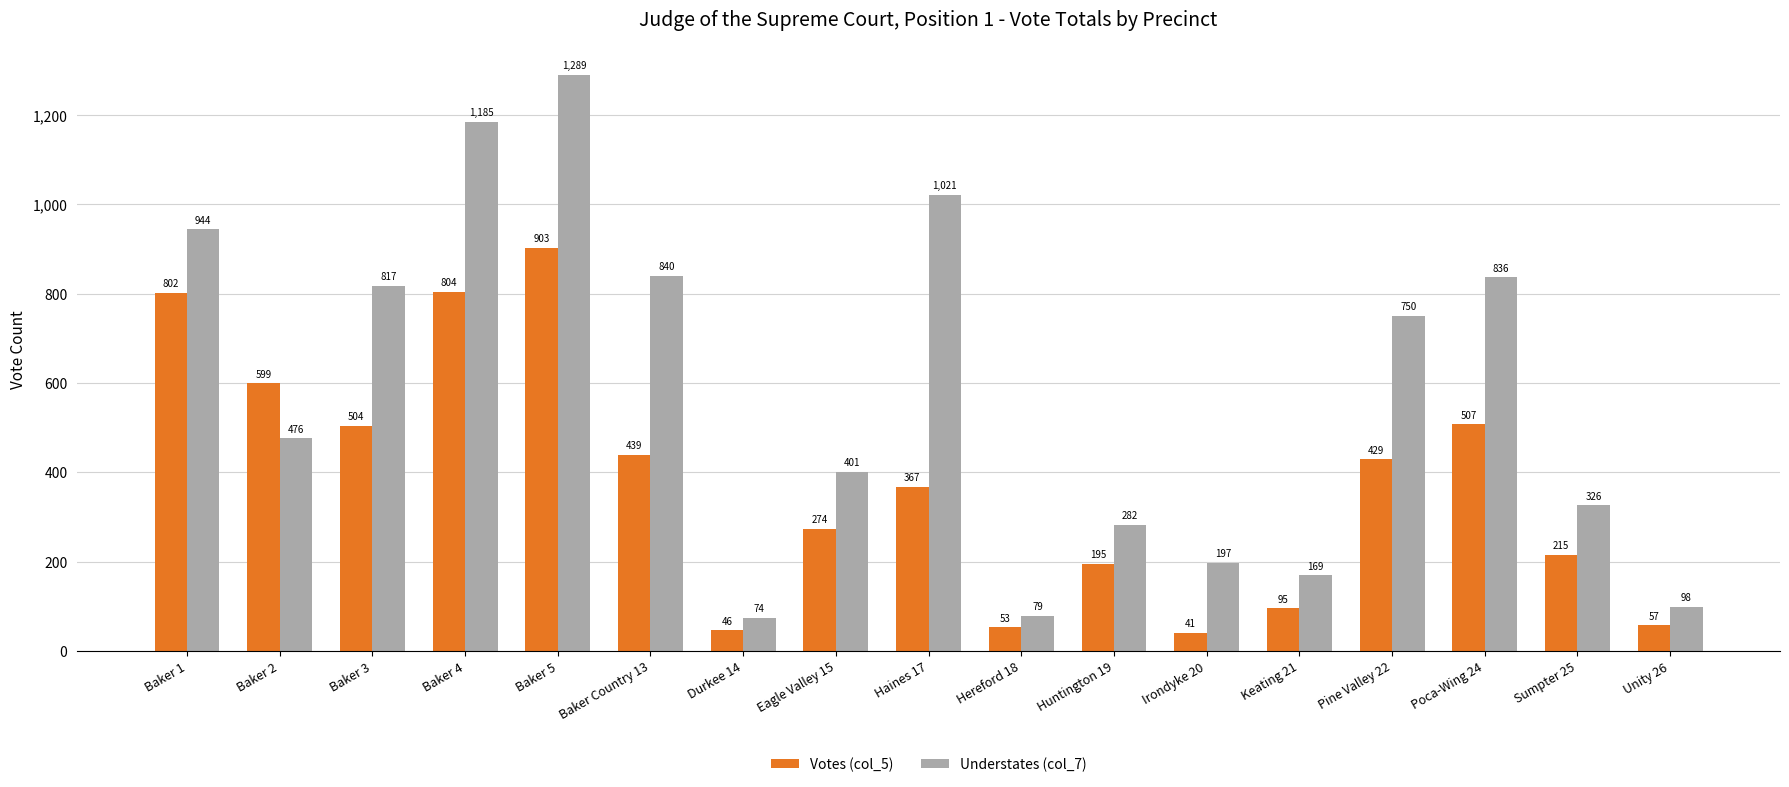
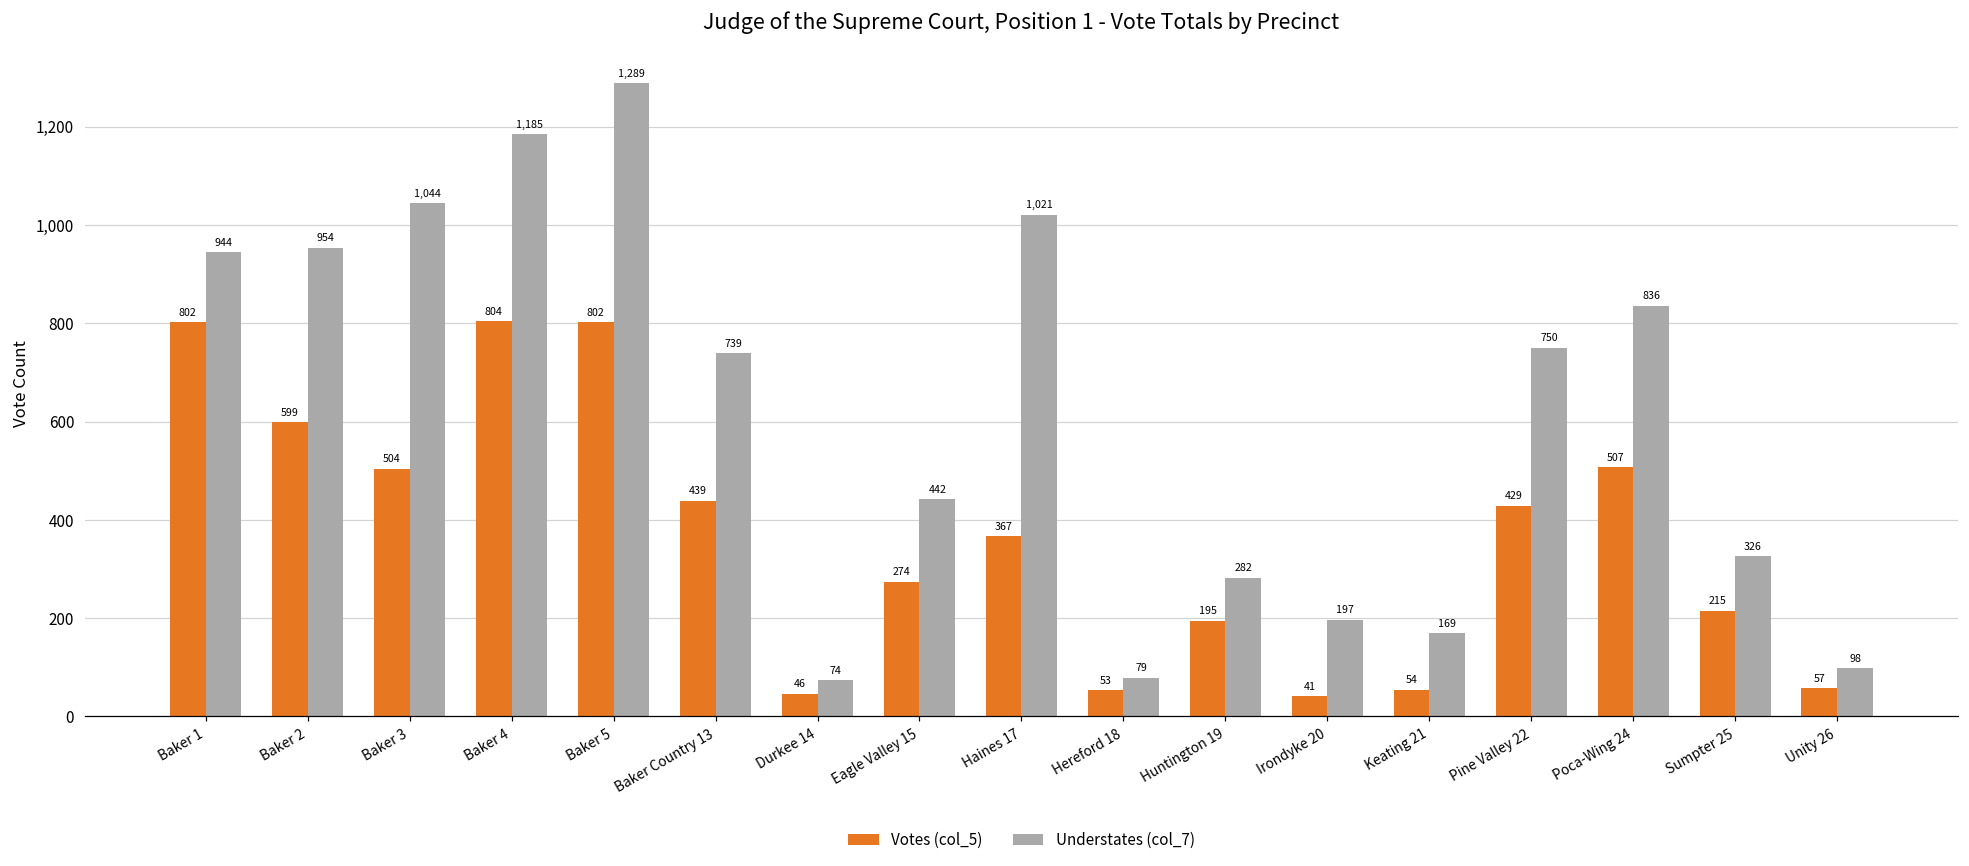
  {
    "Votes (col_5)": {
      "Baker 1": "802",
      "Baker 2": "599",
      "Baker 3": "504",
      "Baker 4": "804",
-     "Baker 5": "903",
+     "Baker 5": "802",
      "Baker Country 13": "439",
      "Durkee 14": "46",
      "Eagle Valley 15": "274",
      "Haines 17": "367",
      "Hereford 18": "53",
      "Huntington 19": "195",
      "Irondyke 20": "41",
-     "Keating 21": "95",
+     "Keating 21": "54",
      "Pine Valley 22": "429",
      "Poca-Wing 24": "507",
      "Sumpter 25": "215",
      "Unity 26": "57"
    },
    "Understates (col_7)": {
      "Baker 1": "944",
-     "Baker 2": "476",
-     "Baker 3": "817",
+     "Baker 2": "954",
+     "Baker 3": "1,044",
      "Baker 4": "1,185",
      "Baker 5": "1,289",
-     "Baker Country 13": "840",
+     "Baker Country 13": "739",
      "Durkee 14": "74",
-     "Eagle Valley 15": "401",
+     "Eagle Valley 15": "442",
      "Haines 17": "1,021",
      "Hereford 18": "79",
      "Huntington 19": "282",
      "Irondyke 20": "197",
      "Keating 21": "169",
      "Pine Valley 22": "750",
      "Poca-Wing 24": "836",
      "Sumpter 25": "326",
      "Unity 26": "98"
    }
  }
